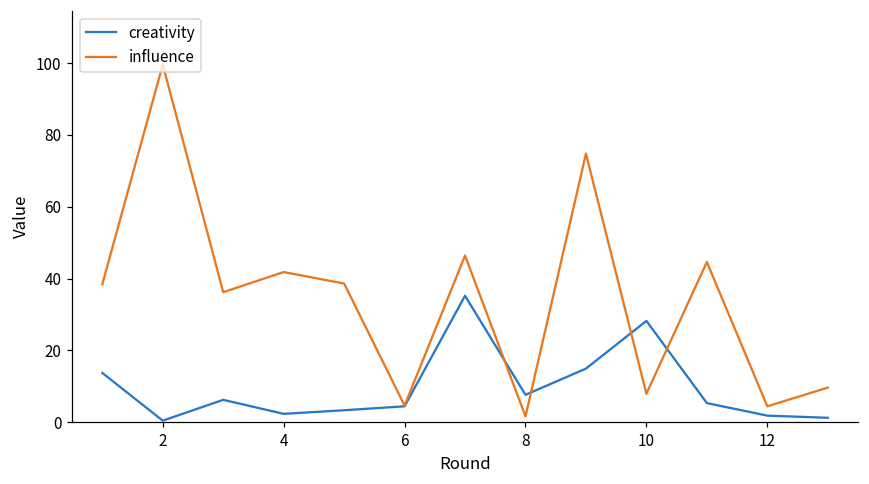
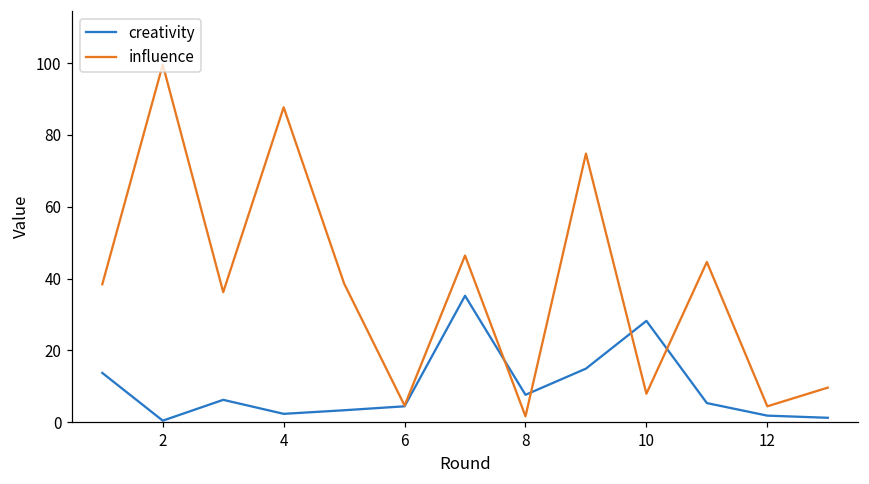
  {
    "creativity": {
      "2": 0,
      "4": 2,
      "8": 8,
      "10": 28,
      "12": 2
    },
    "influence": {
-     "4": 42,
+     "4": 88,
      "8": 2,
      "10": 8,
      "12": 4
    }
  }
